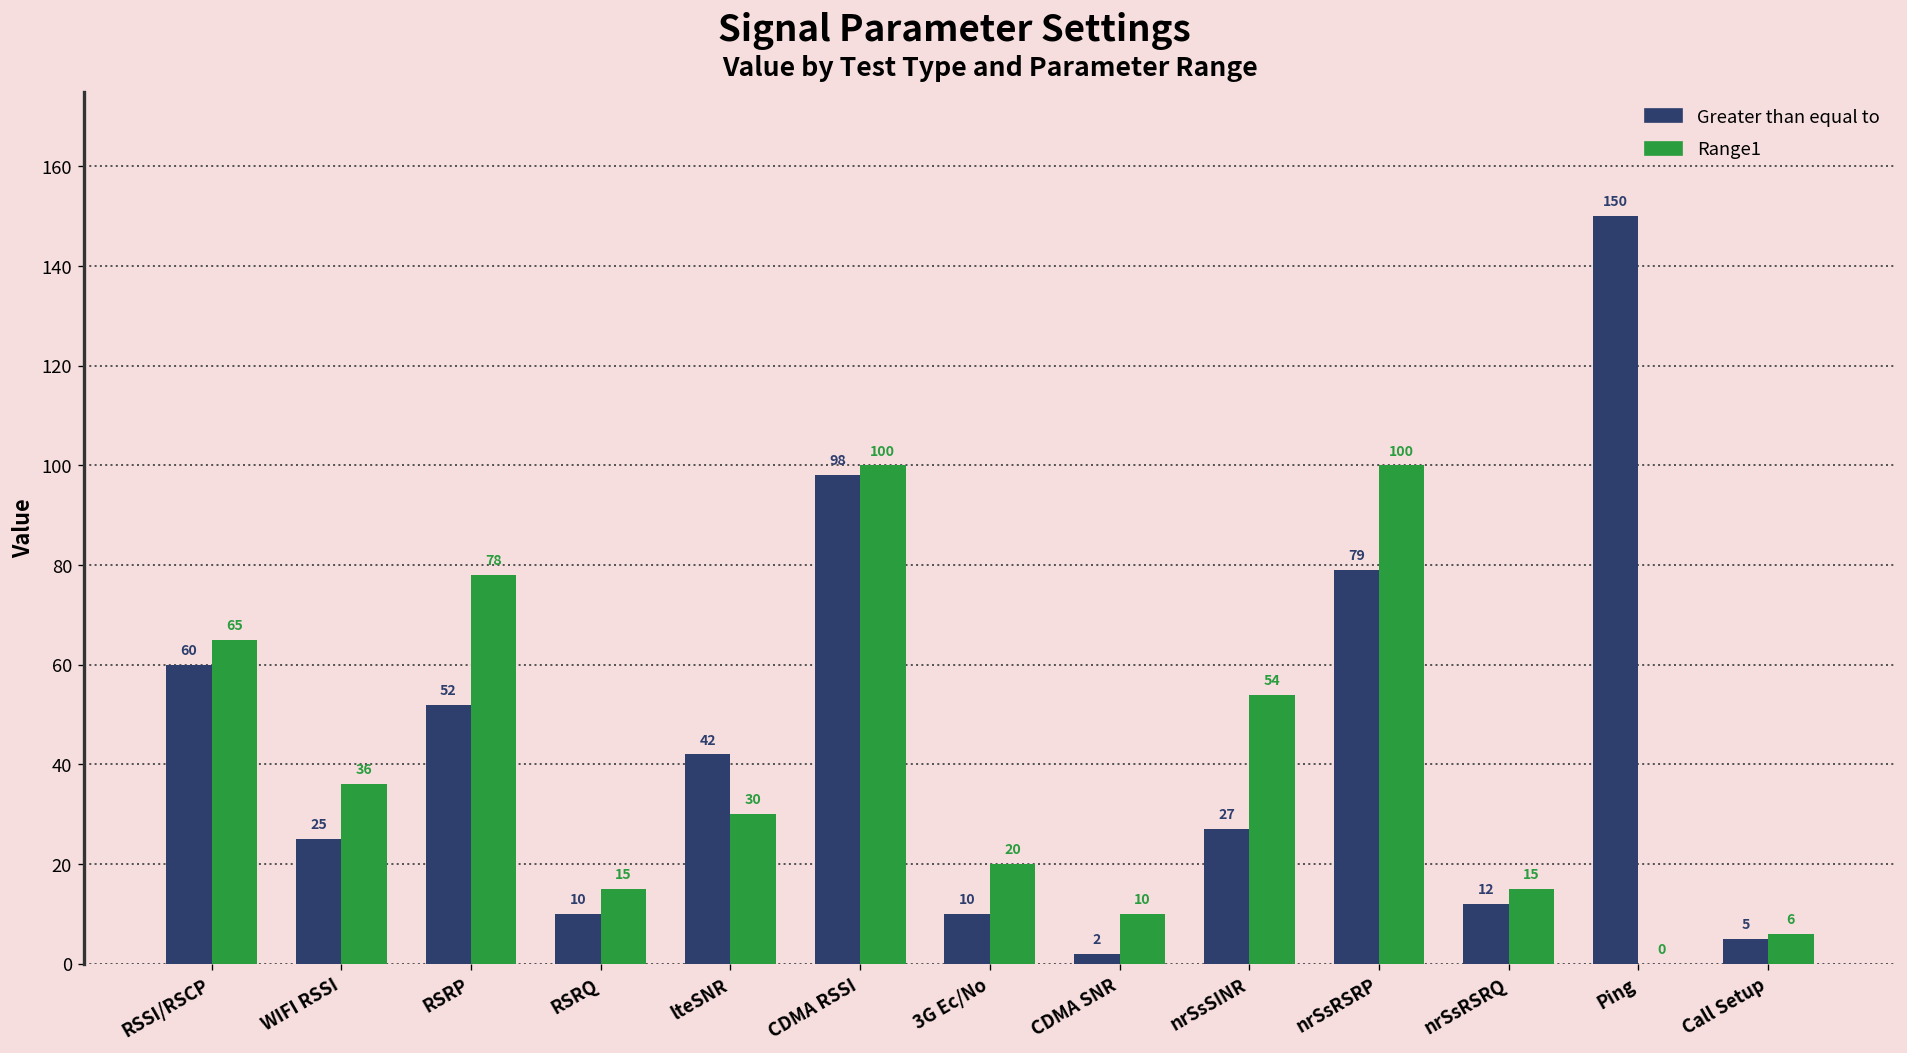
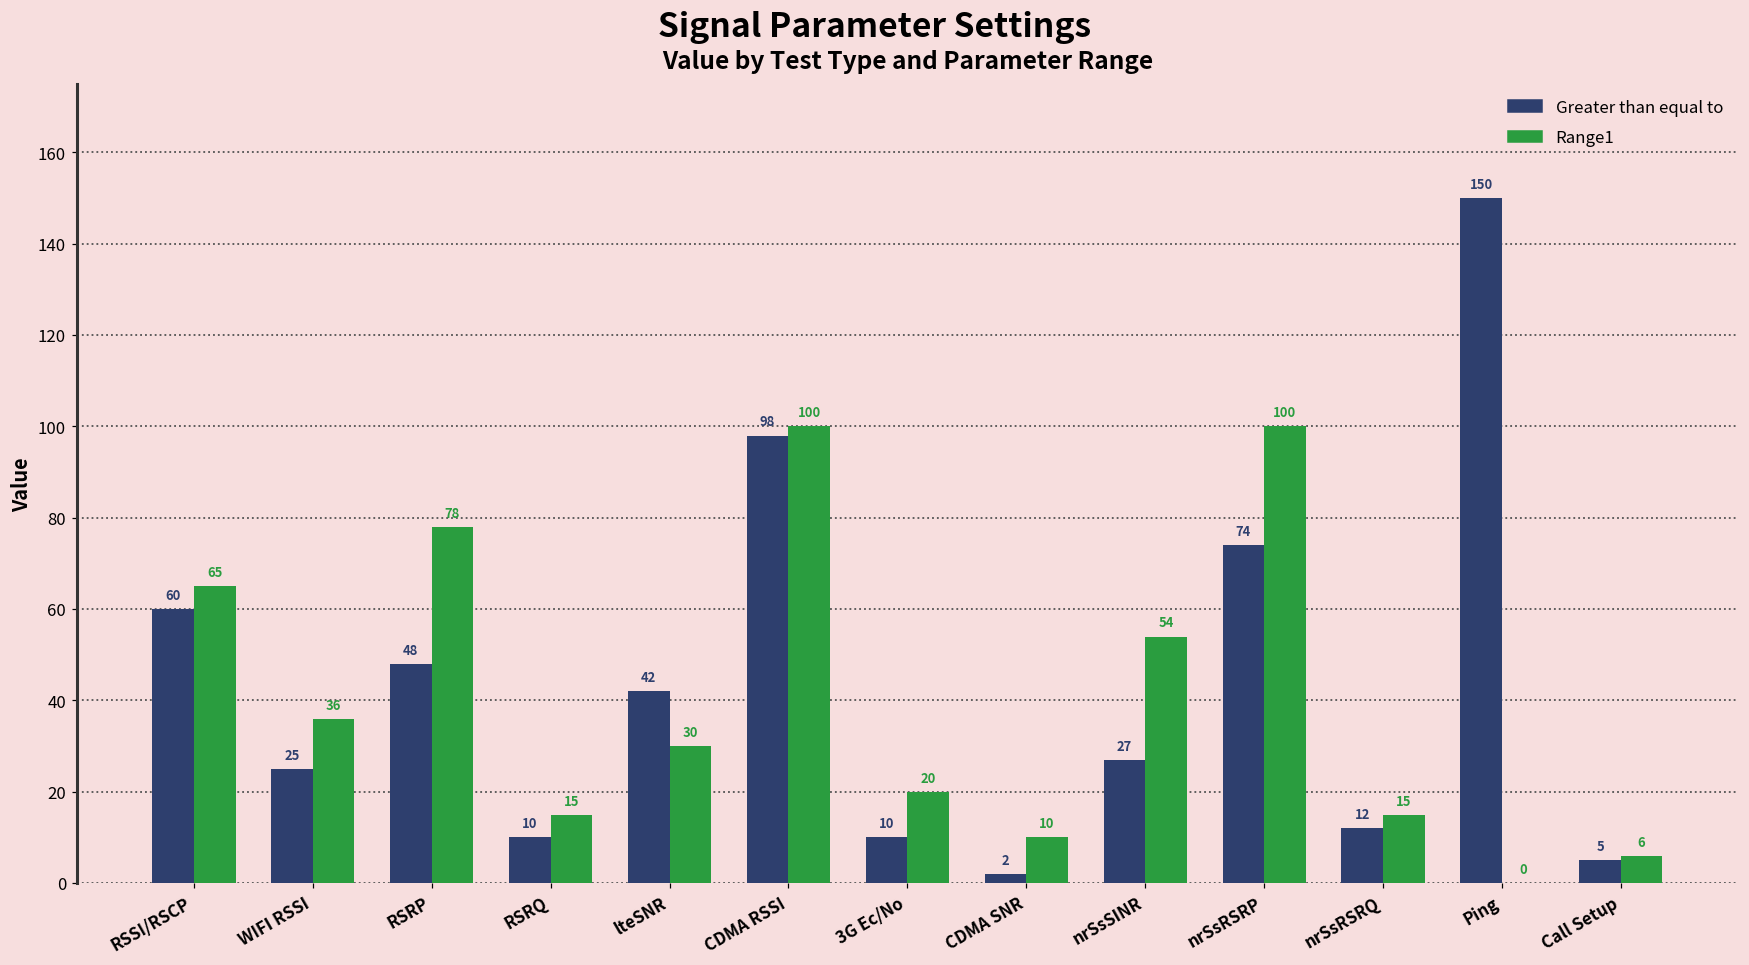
  {
    "Greater than equal to": {
      "RSSI/RSCP": 60,
      "WIFI RSSI": 25,
-     "RSRP": 52,
+     "RSRP": 48,
      "RSRQ": 10,
      "lteSNR": 42,
      "CDMA RSSI": 98,
      "3G Ec/No": 10,
      "CDMA SNR": 2,
      "nrSsSINR": 27,
-     "nrSsRSRP": 79,
+     "nrSsRSRP": 74,
      "nrSsRSRQ": 12,
      "Ping": 150,
      "Call Setup": 5
    },
    "Range1": {
      "RSSI/RSCP": 65,
      "WIFI RSSI": 36,
      "RSRP": 78,
      "RSRQ": 15,
      "lteSNR": 30,
      "CDMA RSSI": 100,
      "3G Ec/No": 20,
      "CDMA SNR": 10,
      "nrSsSINR": 54,
      "nrSsRSRP": 100,
      "nrSsRSRQ": 15,
      "Ping": 0,
      "Call Setup": 6
    }
  }
